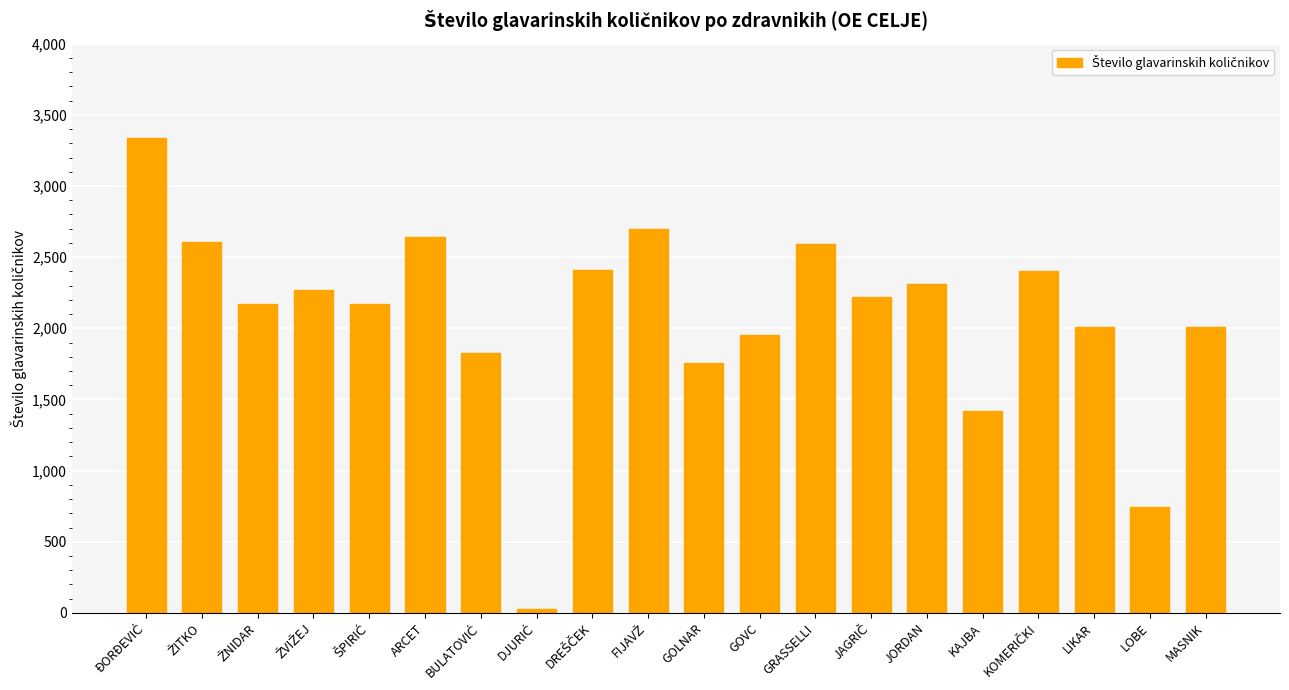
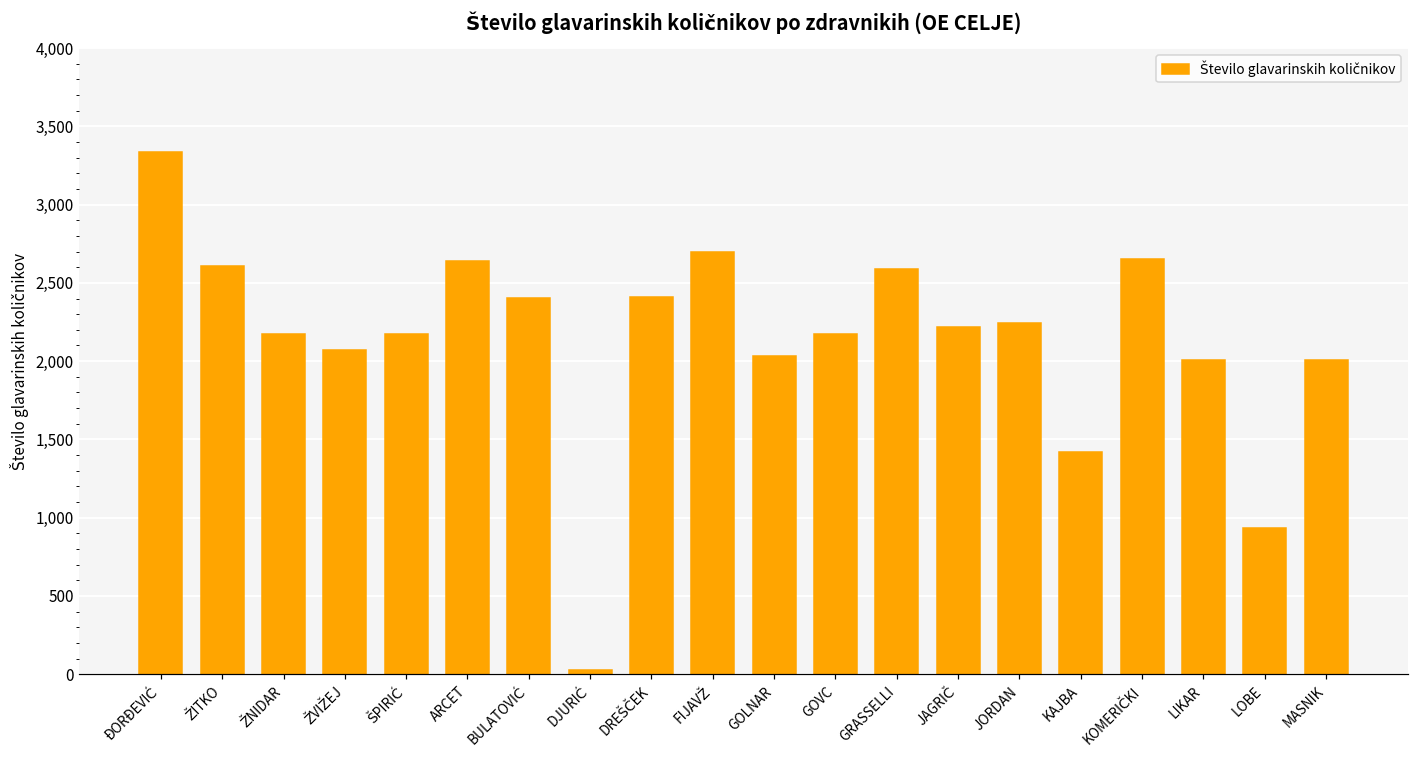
  {
    "ĐORĐEVIĆ": "3,340",
    "ŽITKO": "2,610",
    "ŽNIDAR": "2,170",
-   "ŽVIŽEJ": "2,270",
+   "ŽVIŽEJ": "2,070",
    "ŠPIRIĆ": "2,170",
    "ARCET": "2,640",
-   "BULATOVIĆ": "1,830",
+   "BULATOVIĆ": "2,400",
    "DJURIĆ": "30",
    "DREŠČEK": "2,410",
    "FIJAVŽ": "2,700",
-   "GOLNAR": "1,760",
-   "GOVC": "1,950",
+   "GOLNAR": "2,030",
+   "GOVC": "2,170",
    "GRASSELLI": "2,590",
    "JAGRIČ": "2,220",
-   "JORDAN": "2,310",
+   "JORDAN": "2,240",
    "KAJBA": "1,420",
-   "KOMERIČKI": "2,410",
+   "KOMERIČKI": "2,650",
    "LIKAR": "2,010",
-   "LOBE": "750",
+   "LOBE": "940",
    "MASNIK": "2,010"
  }
